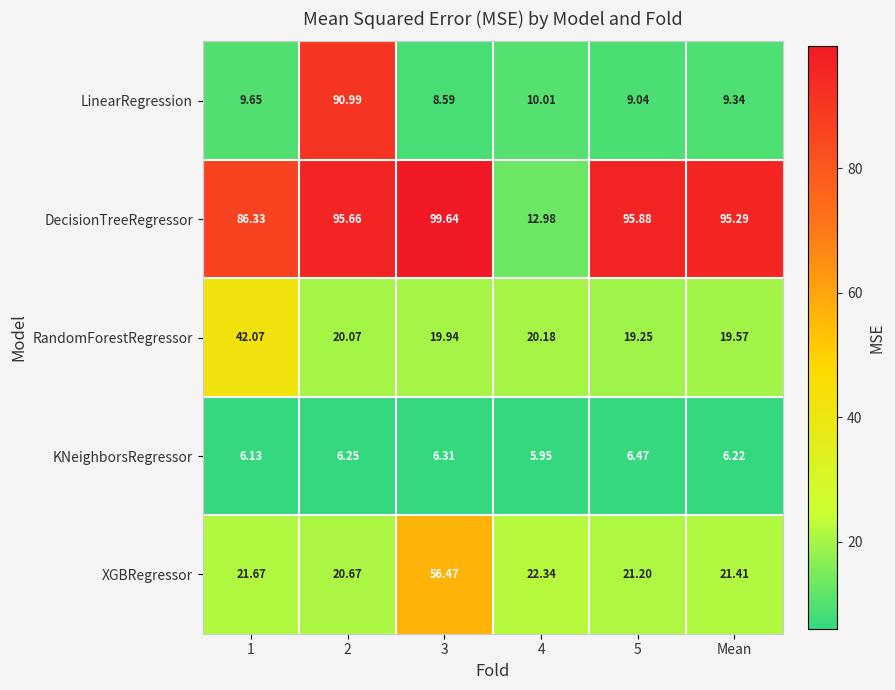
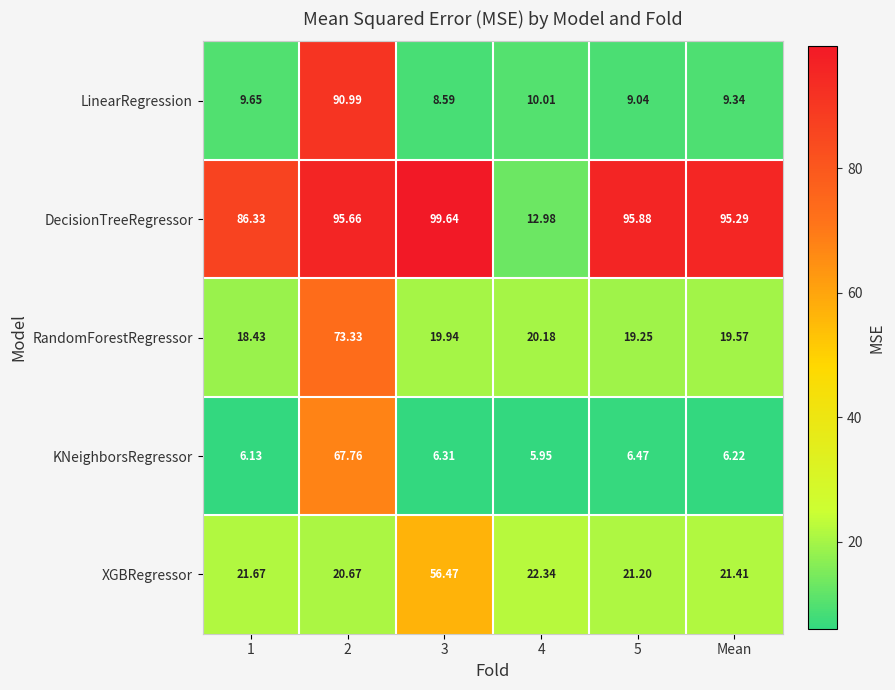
  {
    "LinearRegression": {
      "1": 9.65,
      "2": 90.99,
      "3": 8.59,
      "4": 10.01,
      "5": 9.04,
      "Mean": 9.34
    },
    "DecisionTreeRegressor": {
      "1": 86.33,
      "2": 95.66,
      "3": 99.64,
      "4": 12.98,
      "5": 95.88,
      "Mean": 95.29
    },
    "RandomForestRegressor": {
-     "1": 42.07,
-     "2": 20.07,
+     "1": 18.43,
+     "2": 73.33,
      "3": 19.94,
      "4": 20.18,
      "5": 19.25,
      "Mean": 19.57
    },
    "KNeighborsRegressor": {
      "1": 6.13,
-     "2": 6.25,
+     "2": 67.76,
      "3": 6.31,
      "4": 5.95,
      "5": 6.47,
      "Mean": 6.22
    },
    "XGBRegressor": {
      "1": 21.67,
      "2": 20.67,
      "3": 56.47,
      "4": 22.34,
      "5": 21.20,
      "Mean": 21.41
    }
  }
